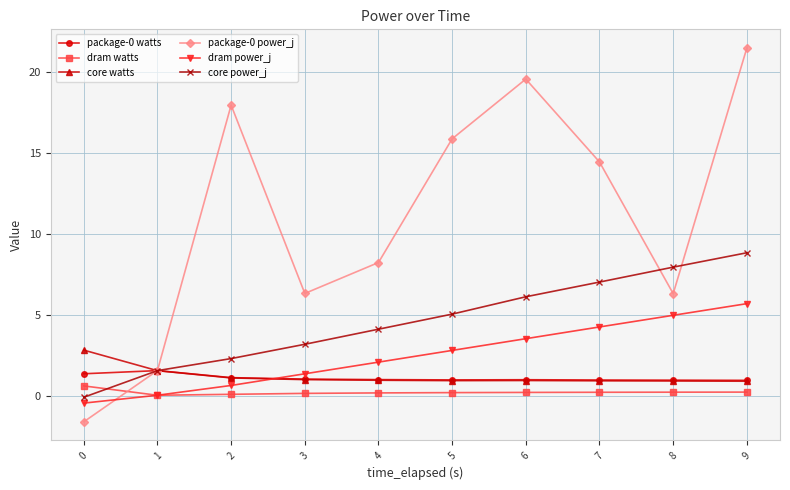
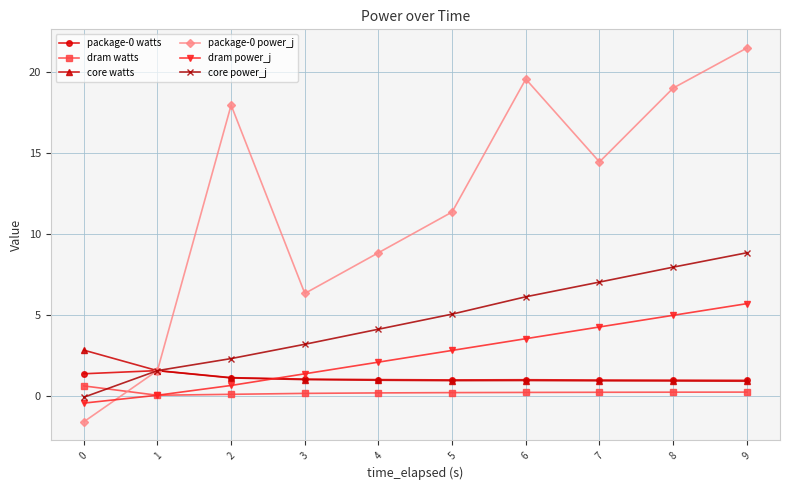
  {
    "package-0 power_j": {
      "0": -1.6,
      "2": 18.0,
      "3": 6.3,
-     "4": 8.3,
-     "5": 15.9,
+     "4": 8.9,
+     "5": 11.4,
      "6": 19.6,
      "7": 14.5,
-     "8": 6.3,
+     "8": 19.0,
      "9": 21.5
    }
  }
